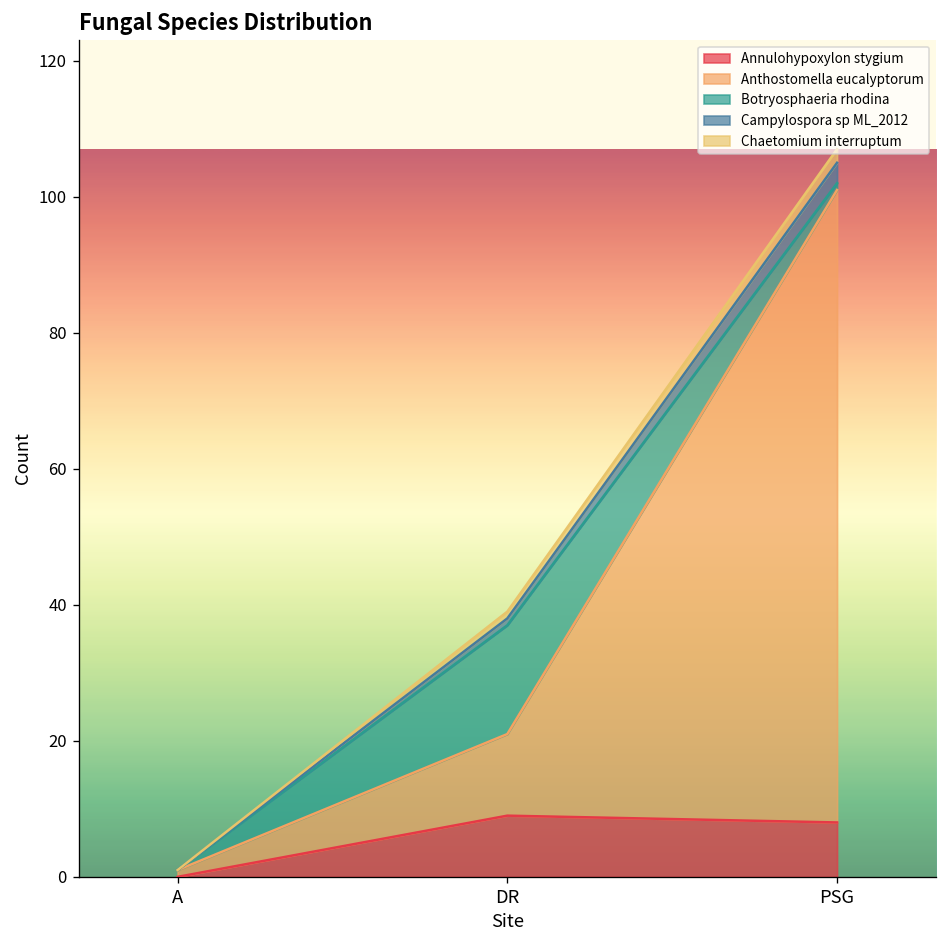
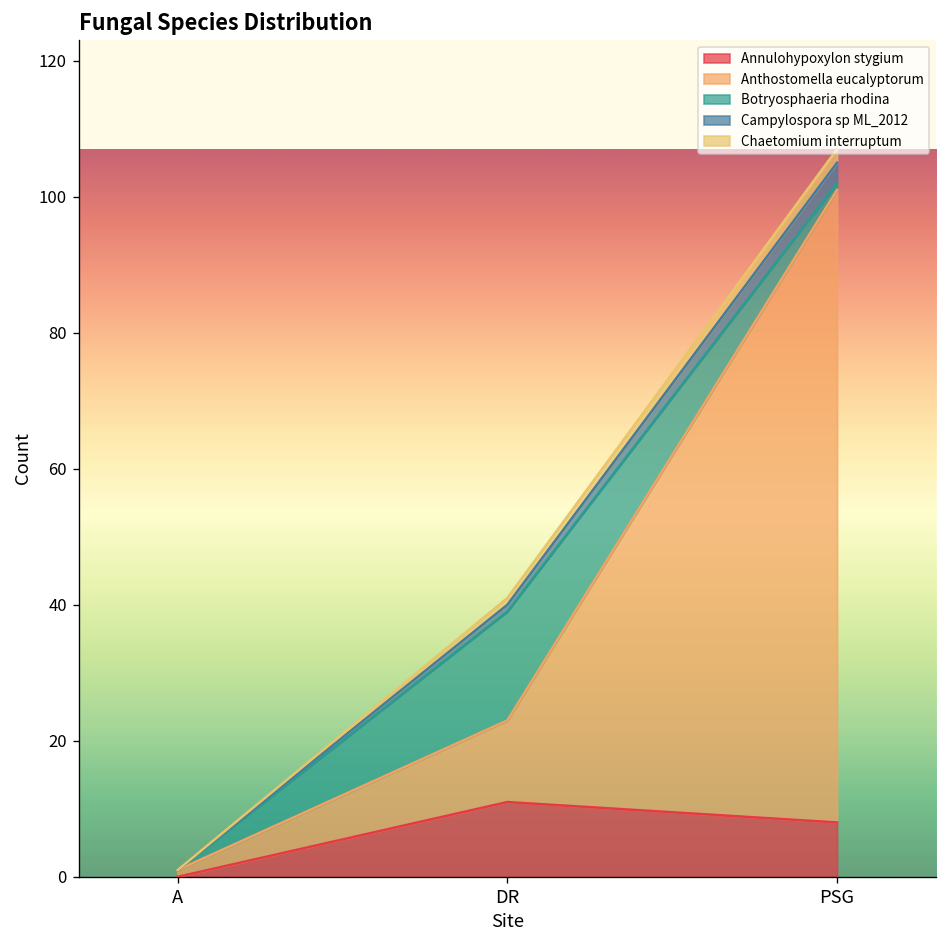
  {
    "Annulohypoxylon stygium": {
      "A": 0,
-     "DR": 9,
+     "DR": 11,
      "PSG": 8
    }
  }
